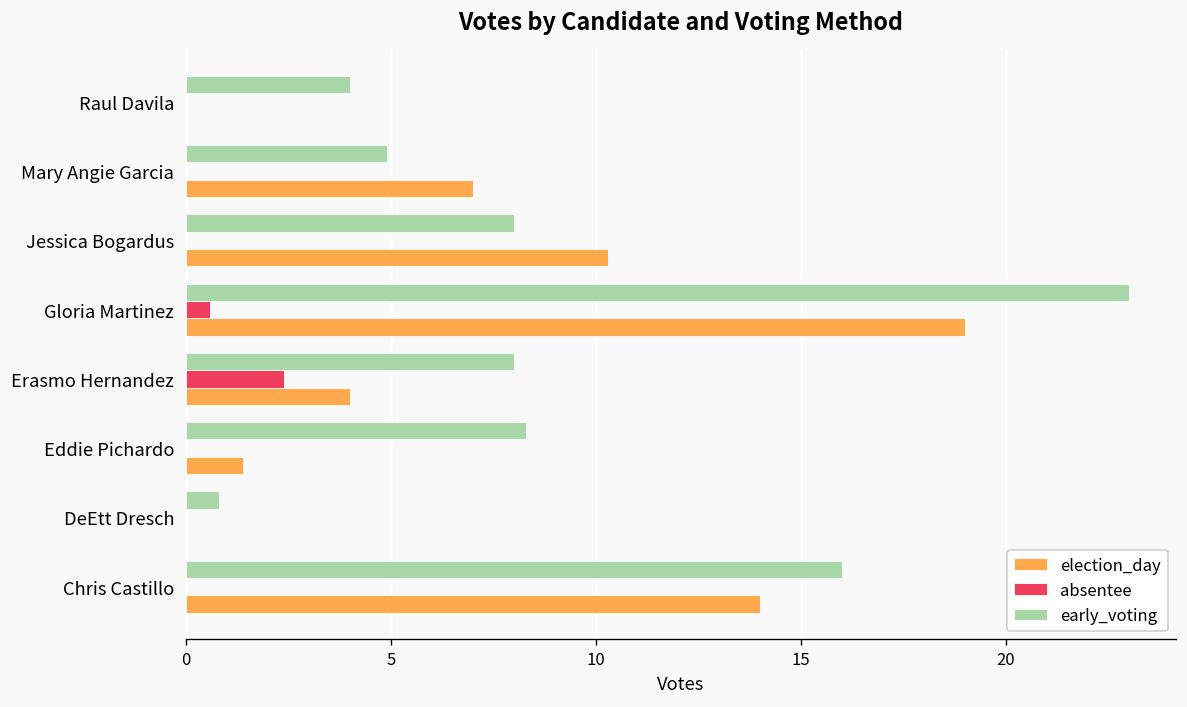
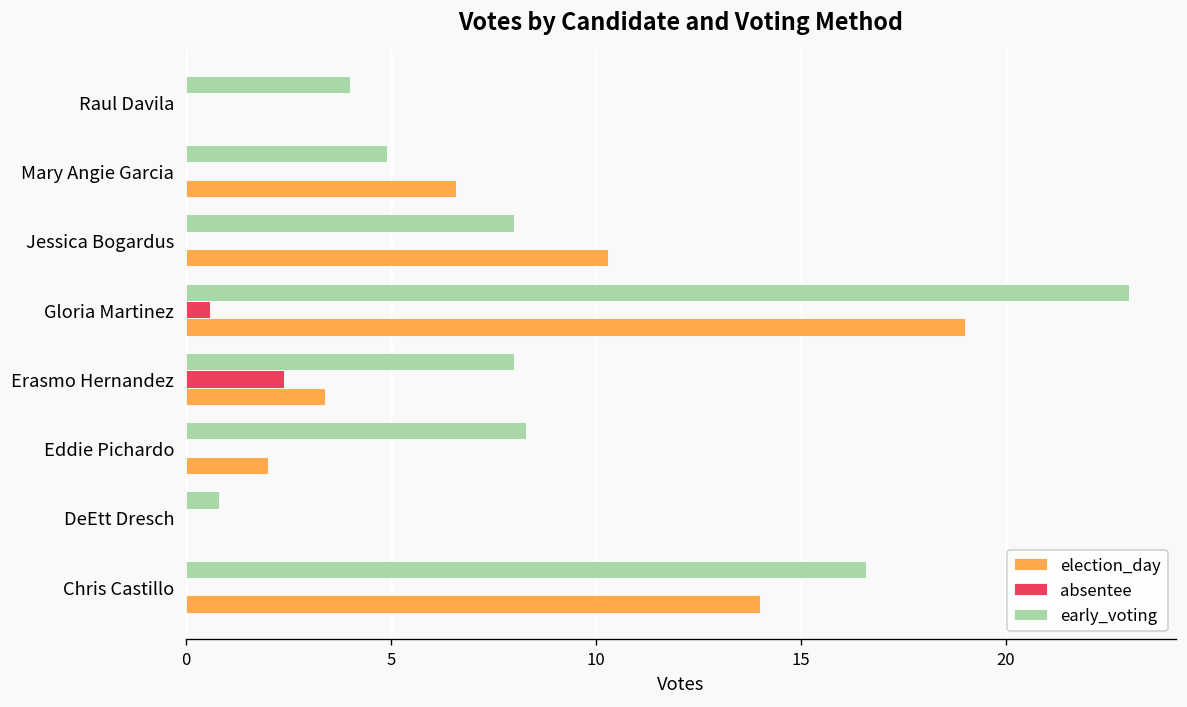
  {
    "election_day": {
      "Raul Davila": 0.0,
-     "Mary Angie Garcia": 7.0,
+     "Mary Angie Garcia": 6.6,
      "Jessica Bogardus": 10.3,
      "Gloria Martinez": 19.0,
-     "Erasmo Hernandez": 4.0,
-     "Eddie Pichardo": 1.4,
+     "Erasmo Hernandez": 3.4,
+     "Eddie Pichardo": 2.0,
      "DeEtt Dresch": 0.0,
      "Chris Castillo": 14.0
    },
    "absentee": {
      "Raul Davila": 0.0,
      "Mary Angie Garcia": 0.0,
      "Jessica Bogardus": 0.0,
      "Gloria Martinez": 0.6,
      "Erasmo Hernandez": 2.4,
      "Eddie Pichardo": 0.0,
      "DeEtt Dresch": 0.0,
      "Chris Castillo": 0.0
    },
    "early_voting": {
      "Raul Davila": 4.0,
      "Mary Angie Garcia": 4.9,
      "Jessica Bogardus": 8.0,
      "Gloria Martinez": 23.0,
      "Erasmo Hernandez": 8.0,
      "Eddie Pichardo": 8.3,
      "DeEtt Dresch": 0.8,
-     "Chris Castillo": 16.0
+     "Chris Castillo": 16.6
    }
  }
